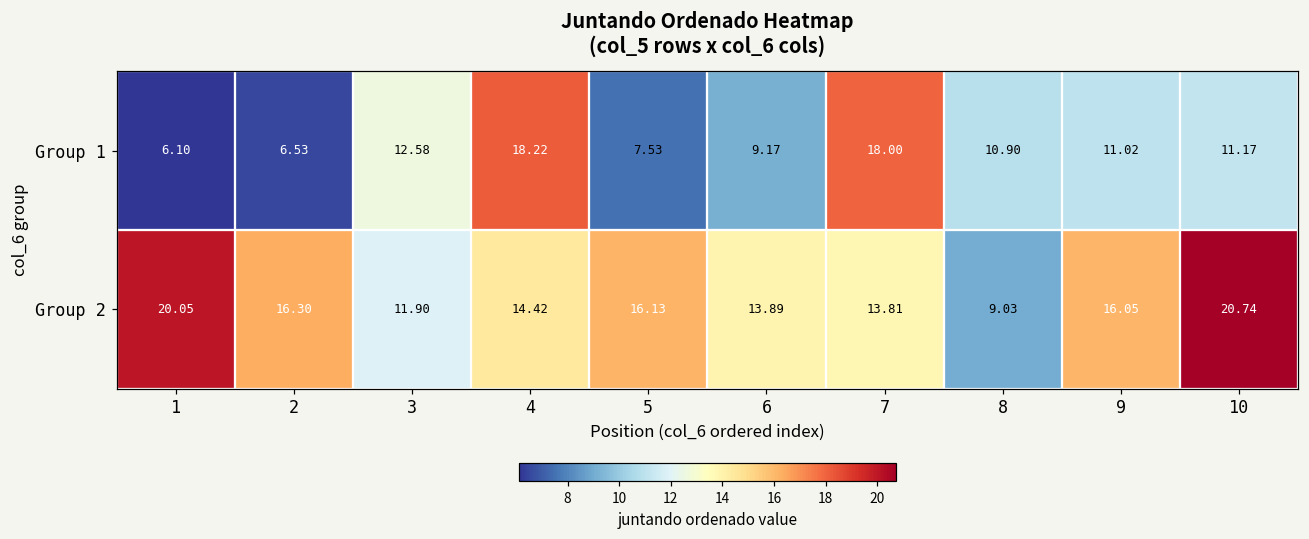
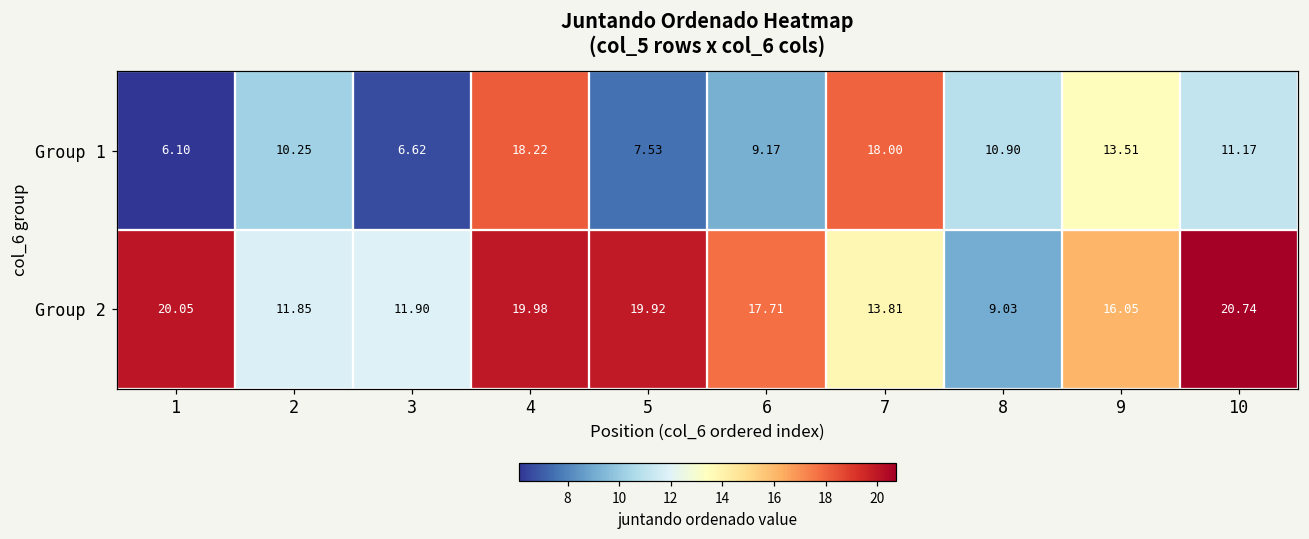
  {
    "Group 1": {
      "1": 6.10,
-     "2": 6.53,
-     "3": 12.58,
+     "2": 10.25,
+     "3": 6.62,
      "4": 18.22,
      "5": 7.53,
      "6": 9.17,
      "7": 18.00,
      "8": 10.90,
-     "9": 11.02,
+     "9": 13.51,
      "10": 11.17
    },
    "Group 2": {
      "1": 20.05,
-     "2": 16.30,
+     "2": 11.85,
      "3": 11.90,
-     "4": 14.42,
-     "5": 16.13,
-     "6": 13.89,
+     "4": 19.98,
+     "5": 19.92,
+     "6": 17.71,
      "7": 13.81,
      "8": 9.03,
      "9": 16.05,
      "10": 20.74
    }
  }
